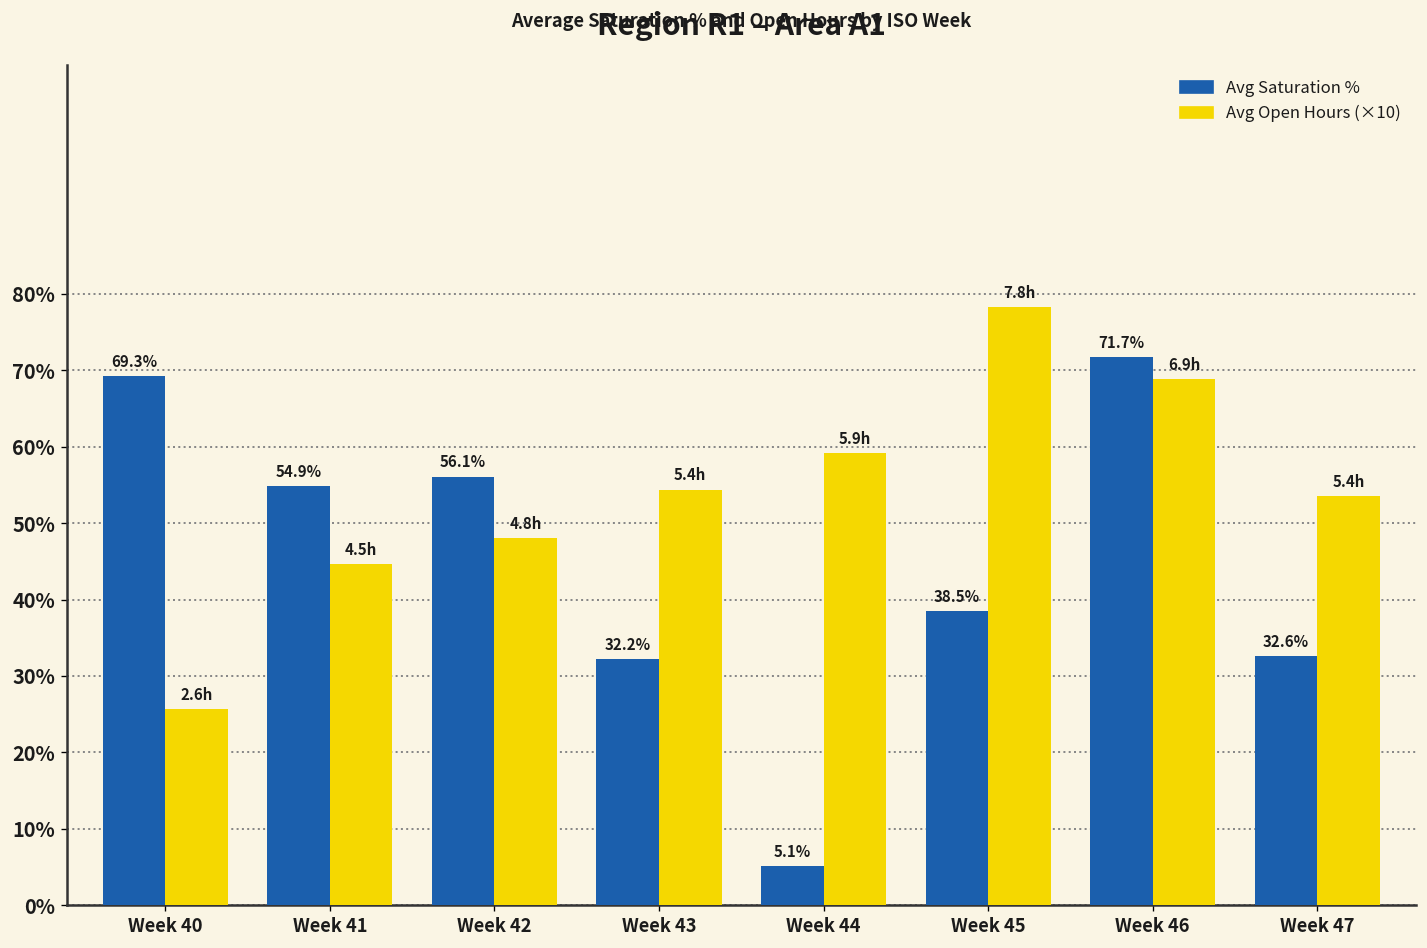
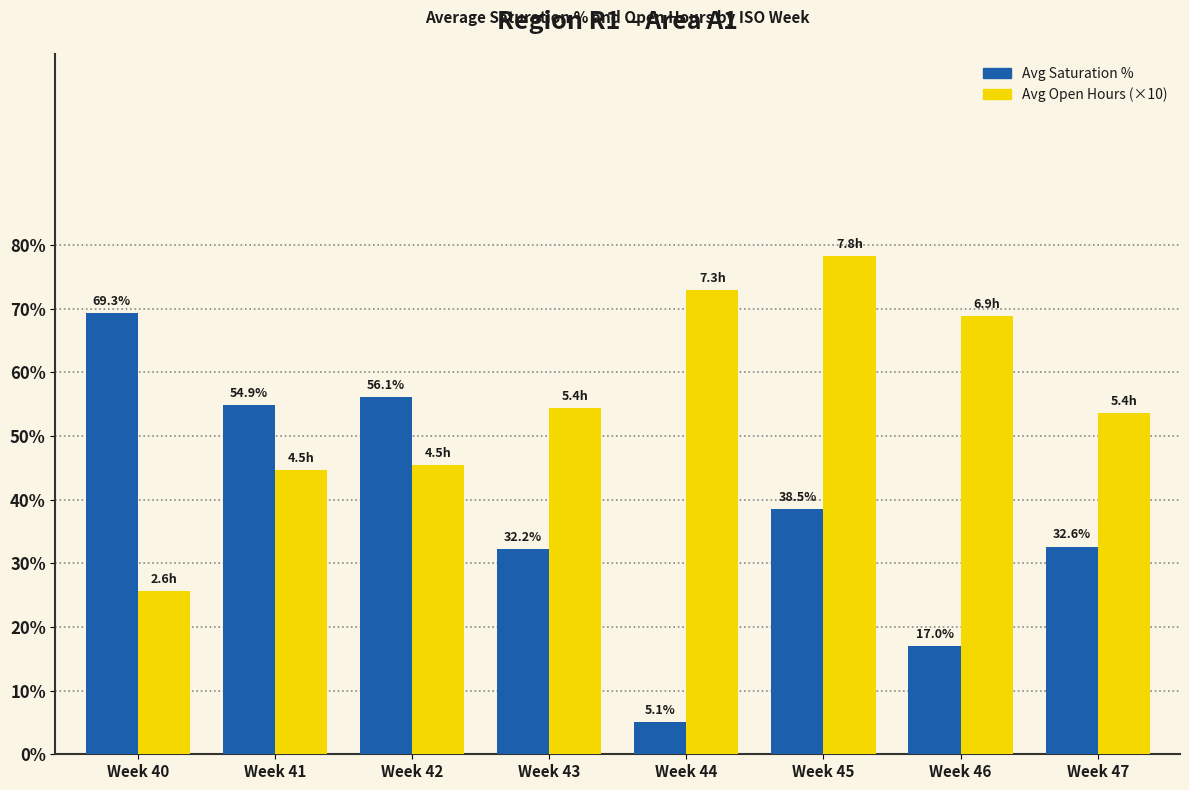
  {
    "Avg Saturation %": {
      "Week 40": "69.3%",
      "Week 41": "54.9%",
      "Week 42": "56.1%",
      "Week 43": "32.2%",
      "Week 44": "5.1%",
      "Week 45": "38.5%",
-     "Week 46": "71.7%",
+     "Week 46": "17.0%",
      "Week 47": "32.6%"
    },
    "Avg Open Hours (×10)": {
-     "Week 42": "4.8h",
-     "Week 44": "5.9h"
+     "Week 42": "4.5h",
+     "Week 44": "7.3h"
    }
  }
